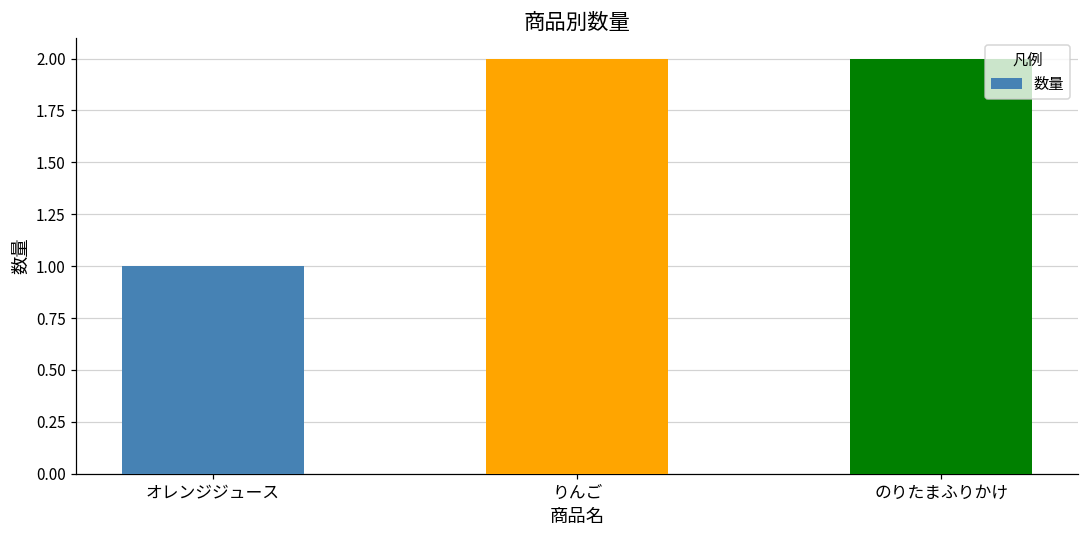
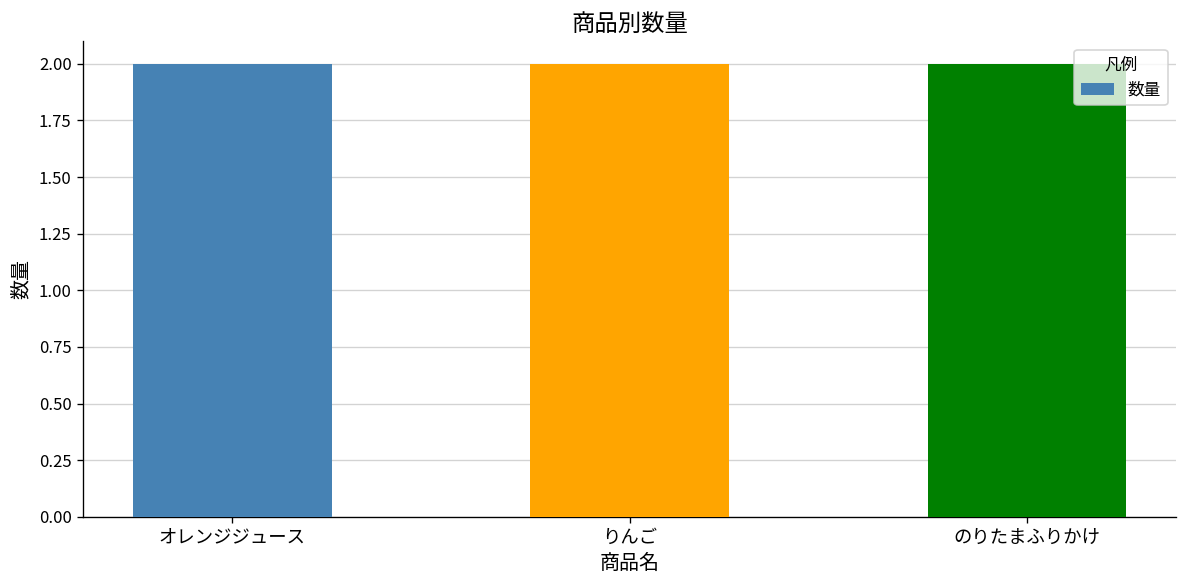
  {
-   "オレンジジュース": 1,
+   "オレンジジュース": 2,
    "りんご": 2,
    "のりたまふりかけ": 2
  }
